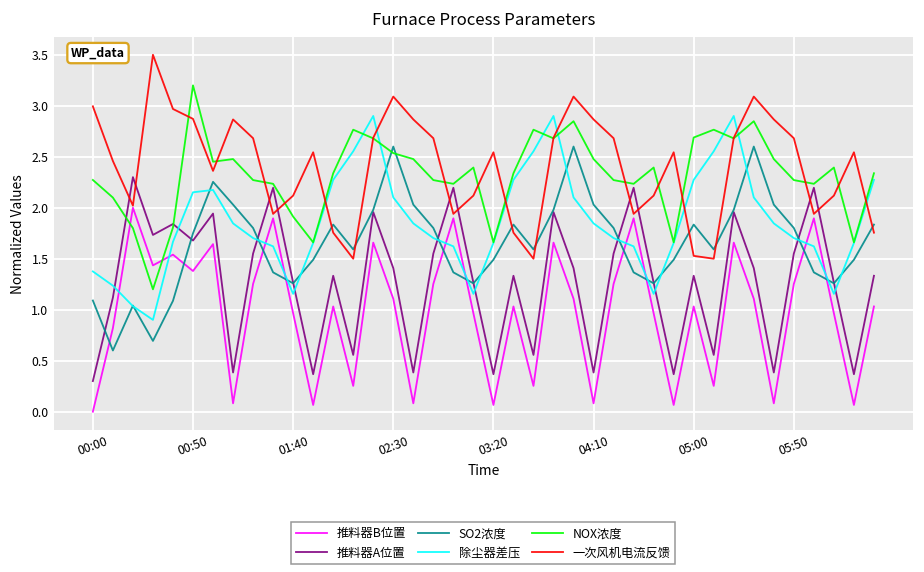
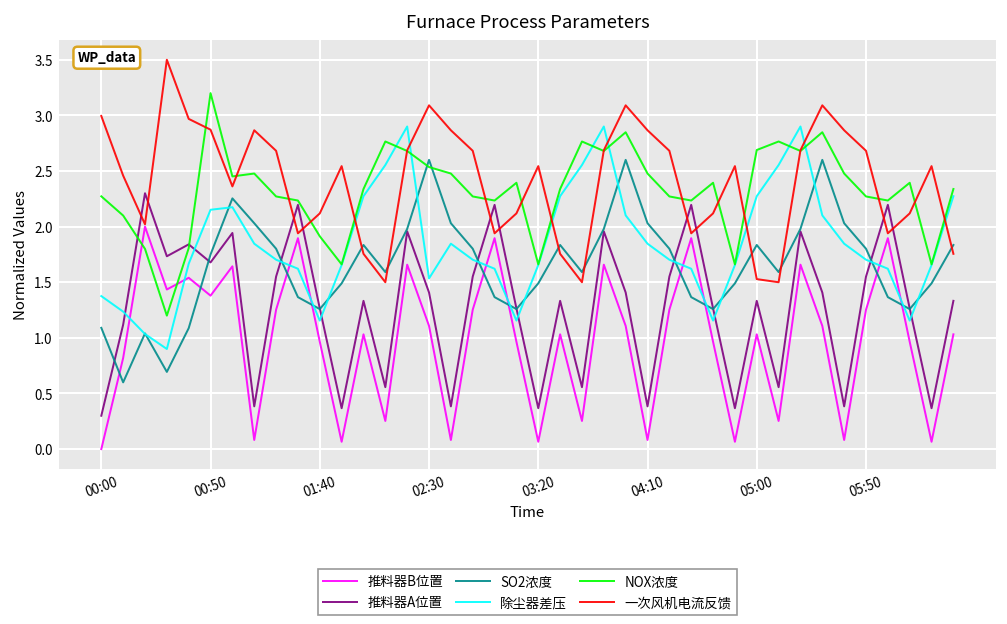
  {
    "推料器B位置": {
      "00:00": 0.0,
      "00:50": 1.4,
      "01:40": 1.0,
      "02:30": 1.1,
      "03:20": 0.1,
      "04:10": 0.1,
      "05:00": 1.0,
      "05:50": 1.3
    },
    "推料器A位置": {
      "00:00": 0.3,
      "00:50": 1.7,
      "02:30": 1.4,
      "03:20": 0.4,
      "04:10": 0.4,
      "05:00": 1.3,
      "05:50": 1.6
    },
    "SO2浓度": {
      "00:00": 1.1,
      "00:50": 1.7,
      "02:30": 2.6,
      "03:20": 1.5,
      "04:10": 2.0,
      "05:00": 1.8,
      "05:50": 1.8
    },
    "除尘器差压": {
      "00:00": 1.4,
      "00:50": 2.2,
      "01:40": 1.2,
-     "02:30": 2.1,
+     "02:30": 1.5,
      "04:10": 1.8,
      "05:00": 2.3,
      "05:50": 1.7
    },
    "NOX浓度": {
      "00:00": 2.3,
      "00:50": 3.2,
      "01:40": 1.9,
      "02:30": 2.5,
      "04:10": 2.5,
      "05:00": 2.7,
      "05:50": 2.3
    },
    "一次风机电流反馈": {
      "00:00": 3.0,
      "00:50": 2.9,
      "01:40": 2.1,
      "02:30": 3.1,
      "03:20": 2.5,
      "04:10": 2.9,
      "05:00": 1.5,
      "05:50": 2.7
    }
  }
